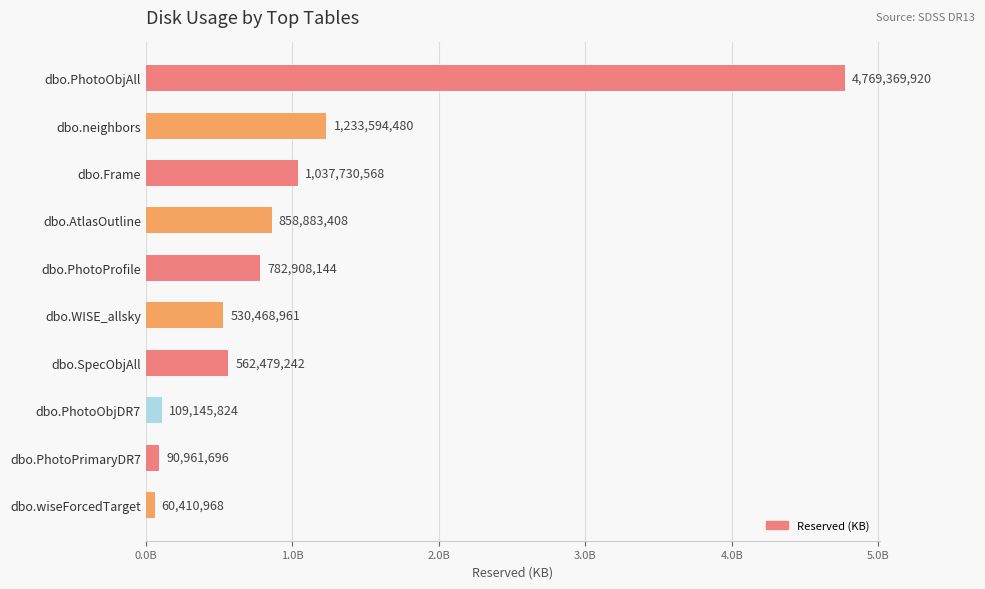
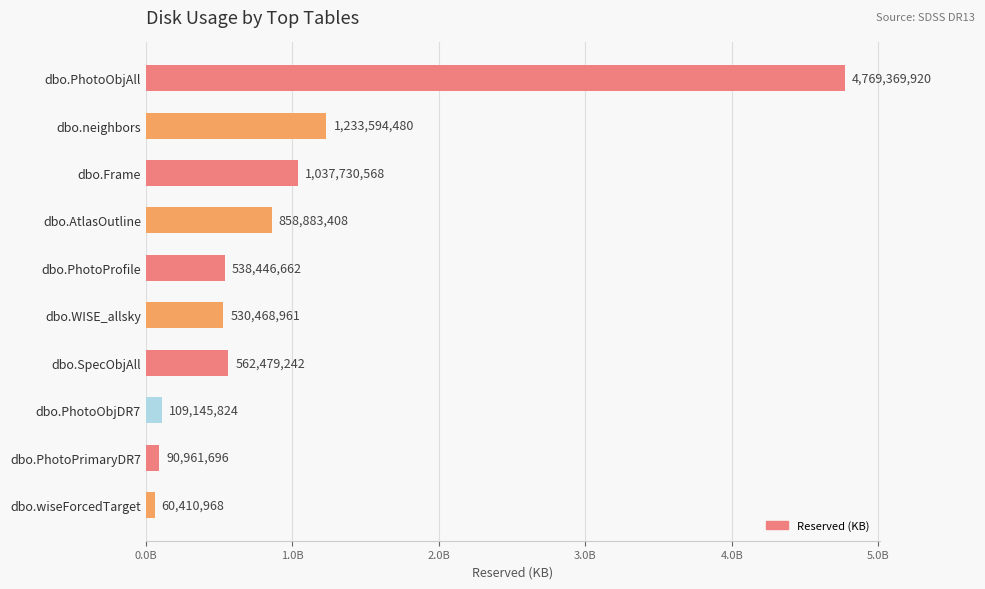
  {
    "dbo.PhotoObjAll": "4,769,369,920",
    "dbo.neighbors": "1,233,594,480",
    "dbo.Frame": "1,037,730,568",
    "dbo.AtlasOutline": "858,883,408",
-   "dbo.PhotoProfile": "782,908,144",
+   "dbo.PhotoProfile": "538,446,662",
    "dbo.WISE_allsky": "530,468,961",
    "dbo.SpecObjAll": "562,479,242",
    "dbo.PhotoObjDR7": "109,145,824",
    "dbo.PhotoPrimaryDR7": "90,961,696",
    "dbo.wiseForcedTarget": "60,410,968"
  }
